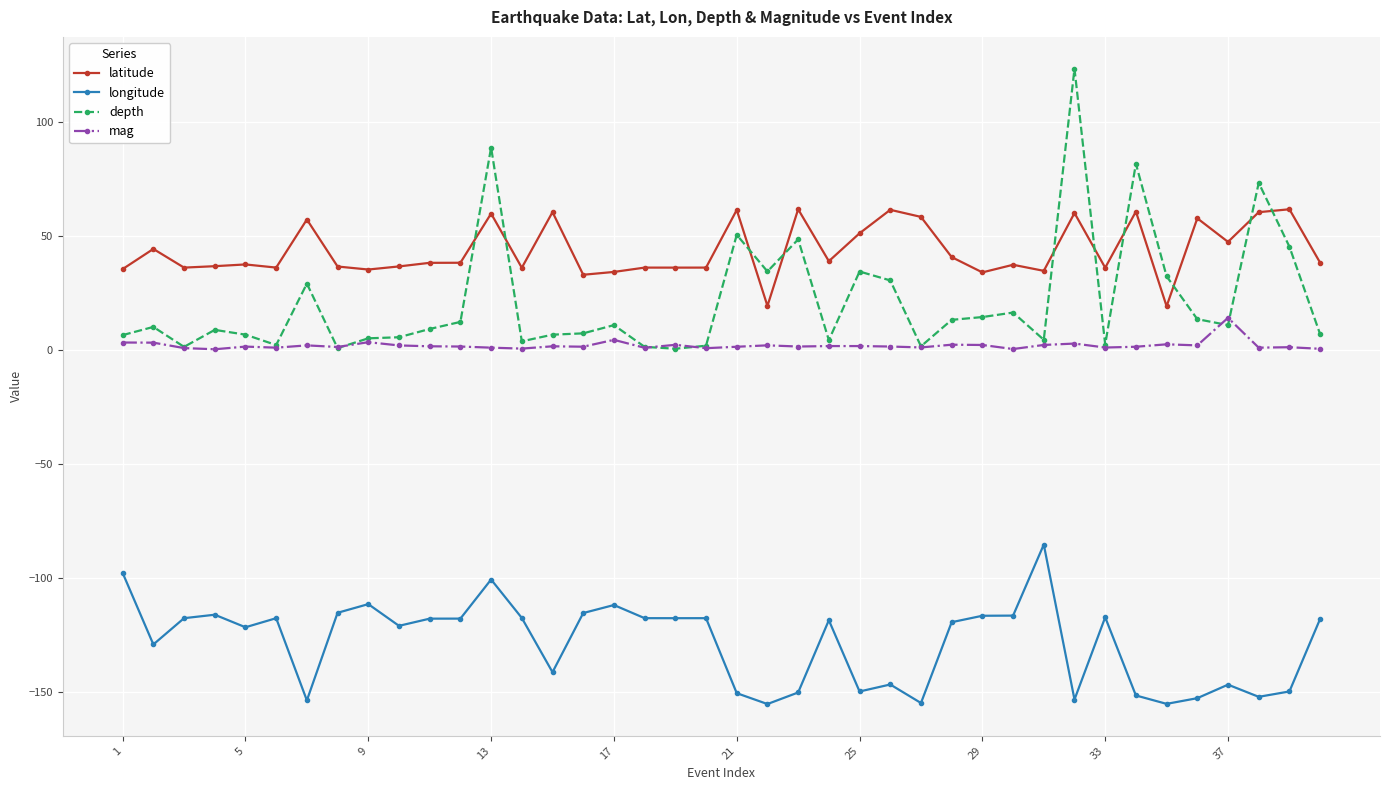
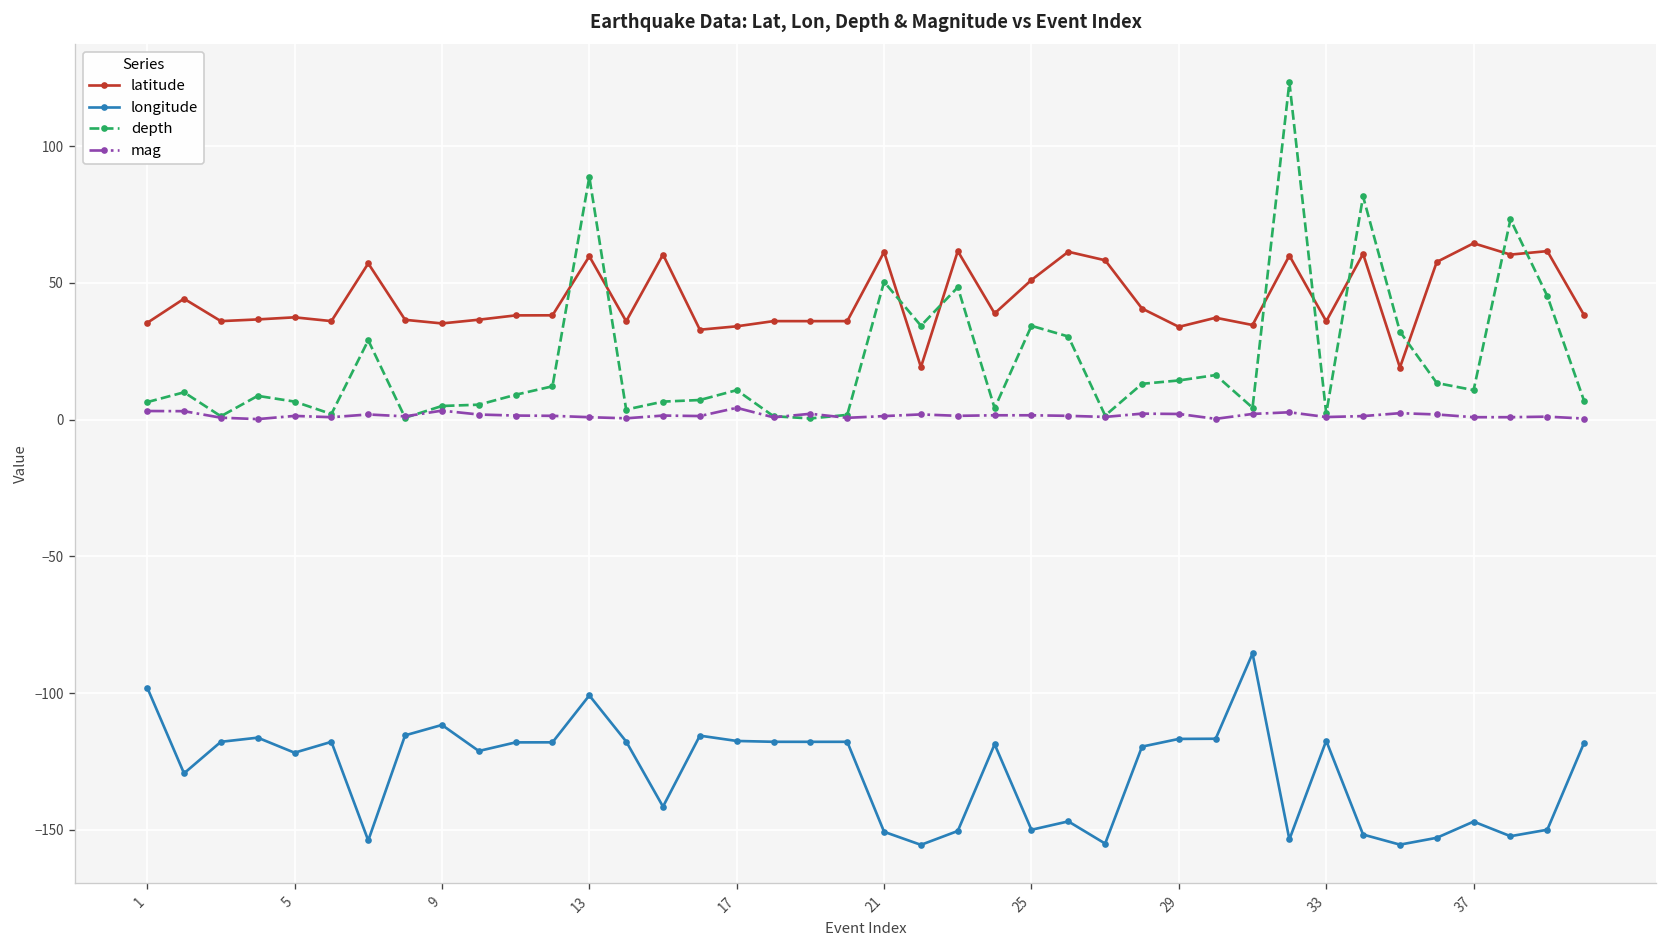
  {
    "latitude": {
      "1": 35,
      "5": 37,
      "9": 35,
      "13": 60,
      "17": 34,
      "21": 61,
      "25": 51,
      "29": 34,
      "33": 36,
-     "37": 47
+     "37": 64
    },
    "longitude": {
      "1": -98,
      "5": -122,
      "9": -112,
      "13": -101,
-     "17": -112,
+     "17": -117,
      "21": -151,
      "25": -150,
      "29": -117,
      "33": -117,
      "37": -147
    },
    "depth": {
      "1": 6,
      "5": 7,
      "9": 5,
      "13": 89,
      "17": 11,
      "21": 50,
      "25": 34,
      "29": 14,
      "33": 2,
      "37": 11
    },
    "mag": {
      "1": 3,
      "5": 1,
      "9": 3,
      "13": 1,
      "17": 4,
      "21": 1,
      "25": 2,
      "29": 2,
      "33": 1,
-     "37": 14
+     "37": 1
    }
  }
